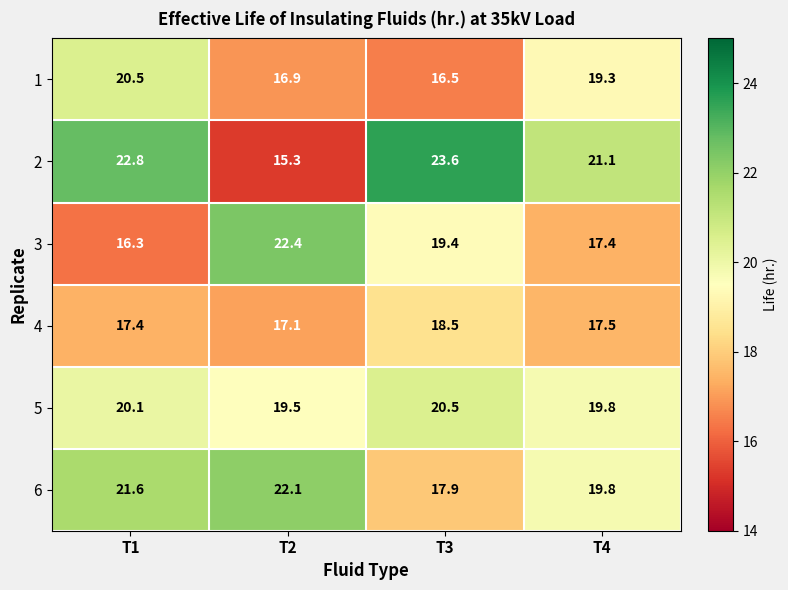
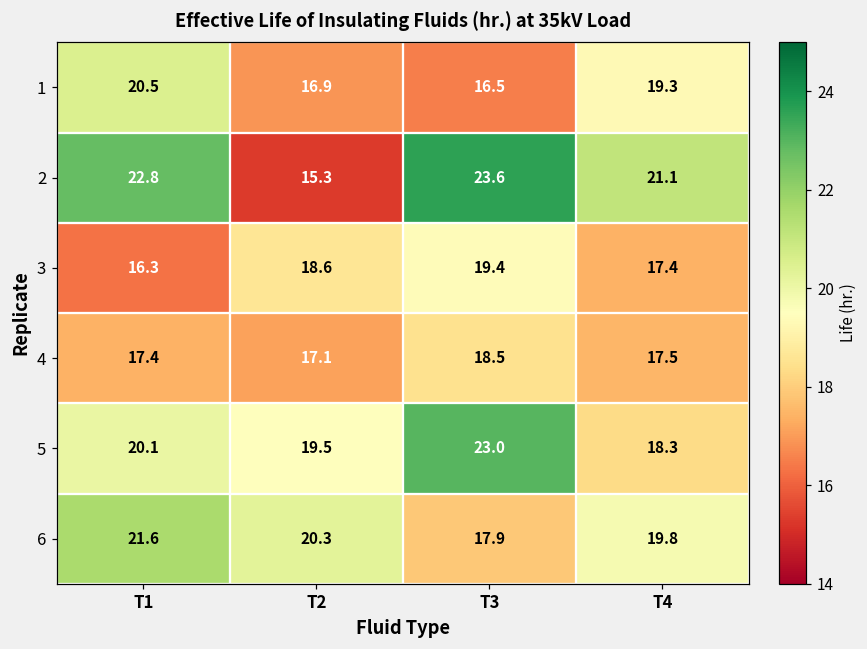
  {
    "1": {
      "T1": 20.5,
      "T2": 16.9,
      "T3": 16.5,
      "T4": 19.3
    },
    "2": {
      "T1": 22.8,
      "T2": 15.3,
      "T3": 23.6,
      "T4": 21.1
    },
    "3": {
      "T1": 16.3,
-     "T2": 22.4,
+     "T2": 18.6,
      "T3": 19.4,
      "T4": 17.4
    },
    "4": {
      "T1": 17.4,
      "T2": 17.1,
      "T3": 18.5,
      "T4": 17.5
    },
    "5": {
      "T1": 20.1,
      "T2": 19.5,
-     "T3": 20.5,
-     "T4": 19.8
+     "T3": 23.0,
+     "T4": 18.3
    },
    "6": {
      "T1": 21.6,
-     "T2": 22.1,
+     "T2": 20.3,
      "T3": 17.9,
      "T4": 19.8
    }
  }
